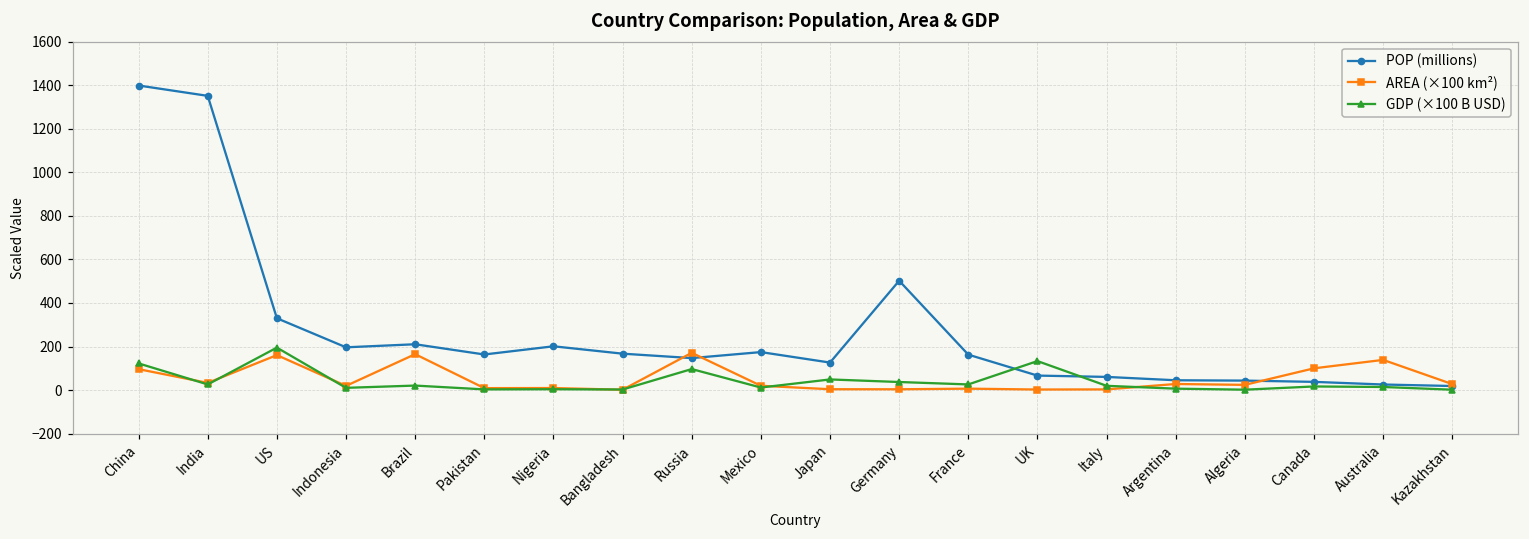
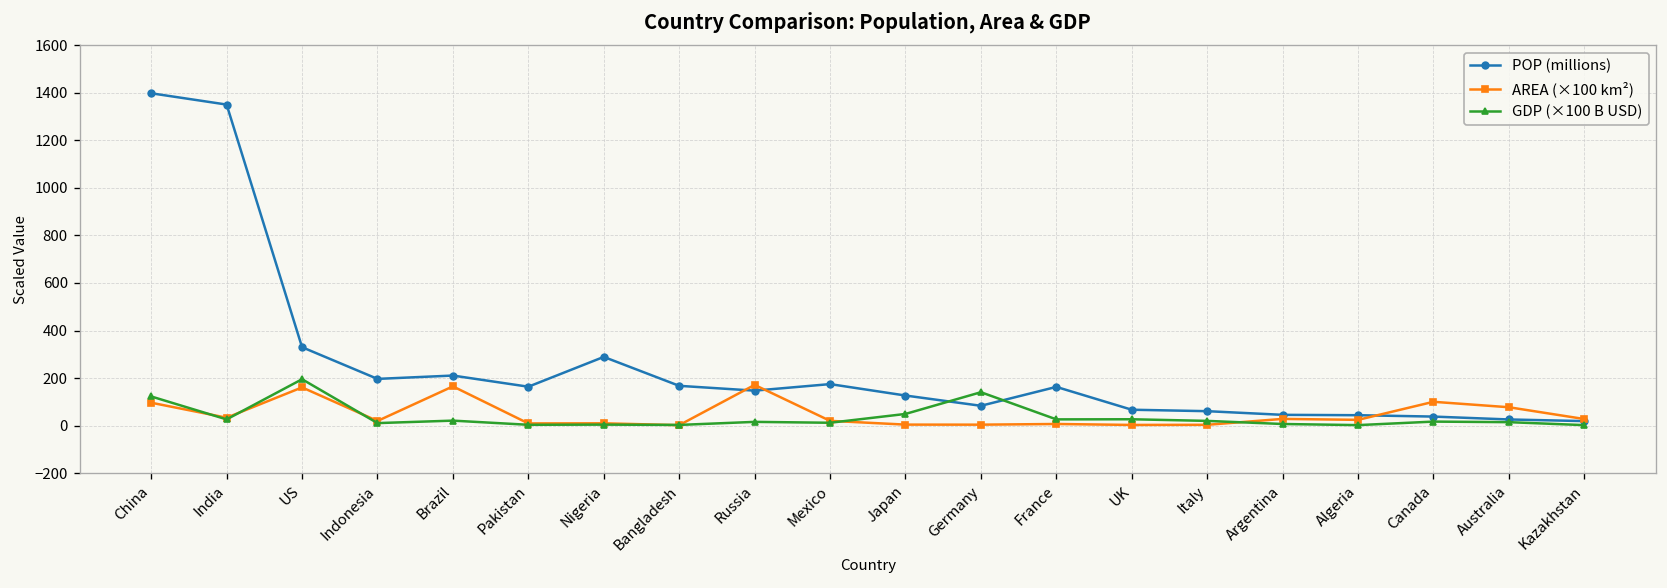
  {
    "POP (millions)": {
      "China": 1400,
      "India": 1350,
      "US": 330,
      "Indonesia": 200,
      "Brazil": 210,
      "Pakistan": 160,
-     "Nigeria": 200,
+     "Nigeria": 290,
      "Bangladesh": 170,
      "Russia": 150,
      "Mexico": 170,
      "Japan": 130,
-     "Germany": 500,
+     "Germany": 80,
      "France": 160,
      "UK": 70,
      "Italy": 60,
      "Argentina": 40,
      "Algeria": 40,
      "Canada": 40
    },
    "AREA (×100 km²)": {
      "China": 100,
      "US": 160,
      "Brazil": 160,
      "Russia": 170,
      "Japan": 0,
      "Germany": 0,
      "France": 10,
      "UK": 0,
      "Italy": 0,
      "Argentina": 30,
      "Algeria": 20,
      "Canada": 100,
-     "Australia": 140
+     "Australia": 80
    },
    "GDP (×100 B USD)": {
      "China": 120,
      "US": 190,
      "Brazil": 20,
-     "Russia": 100,
+     "Russia": 20,
      "Japan": 50,
-     "Germany": 40,
+     "Germany": 140,
      "France": 30,
-     "UK": 130,
+     "UK": 30,
      "Italy": 20,
      "Argentina": 10,
      "Algeria": 0,
      "Canada": 20,
      "Kazakhstan": 0
    }
  }
